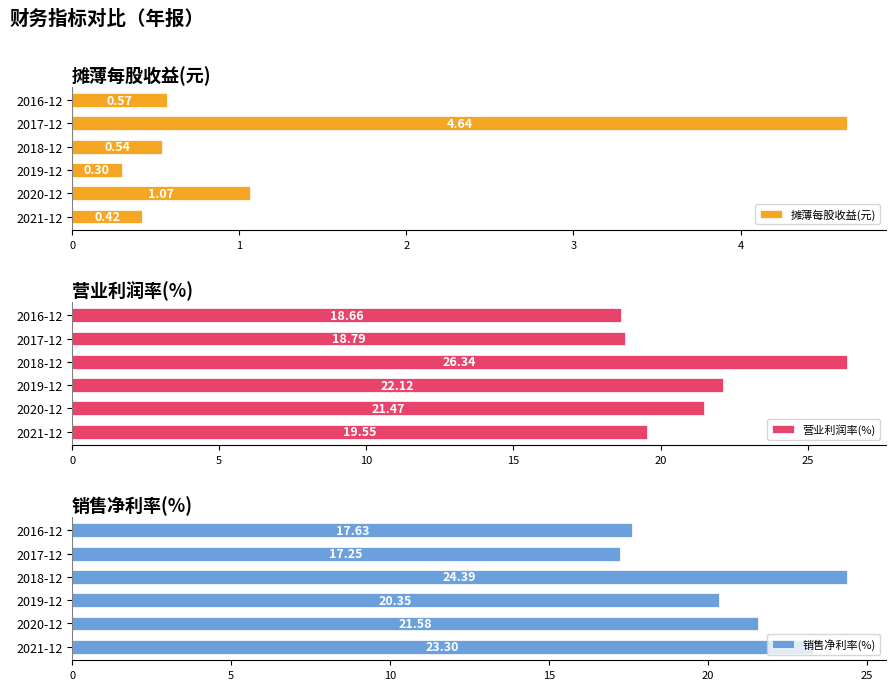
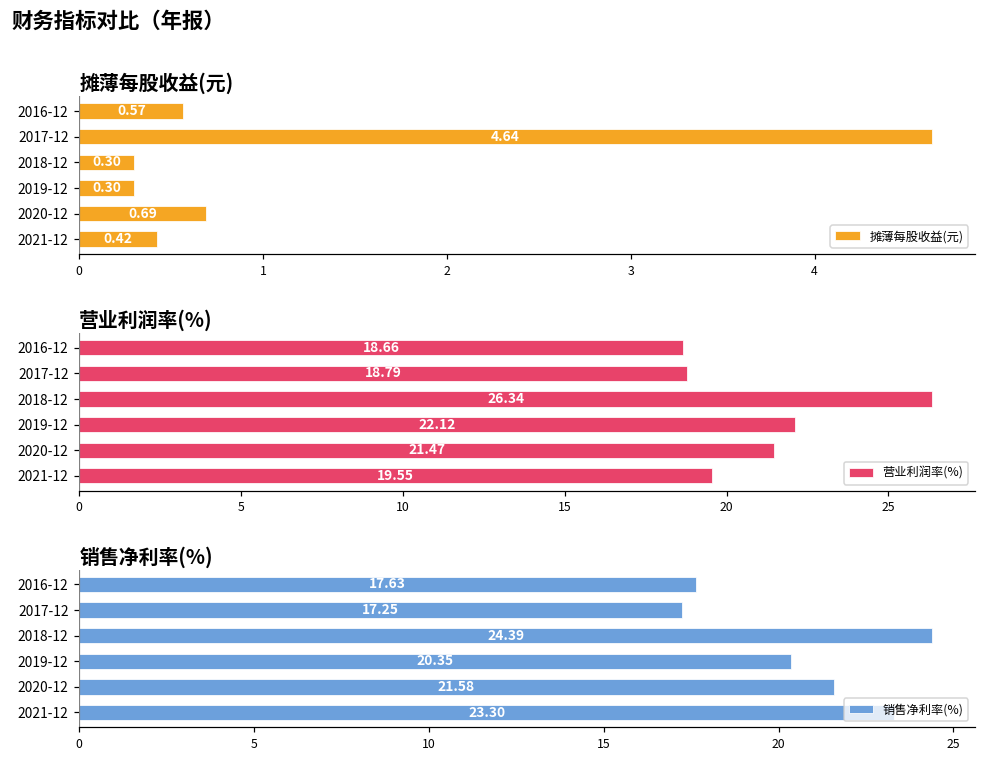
  {
    "摊薄每股收益(元)": {
      "2016-12": 0.57,
      "2017-12": 4.64,
-     "2018-12": 0.54,
+     "2018-12": 0.30,
      "2019-12": 0.30,
-     "2020-12": 1.07,
+     "2020-12": 0.69,
      "2021-12": 0.42
    },
    "营业利润率(%)": {
      "2016-12": 18.66,
      "2017-12": 18.79,
      "2018-12": 26.34,
      "2019-12": 22.12,
      "2020-12": 21.47,
      "2021-12": 19.55
    },
    "销售净利率(%)": {
      "2016-12": 17.63,
      "2017-12": 17.25,
      "2018-12": 24.39,
      "2019-12": 20.35,
      "2020-12": 21.58
    }
  }
